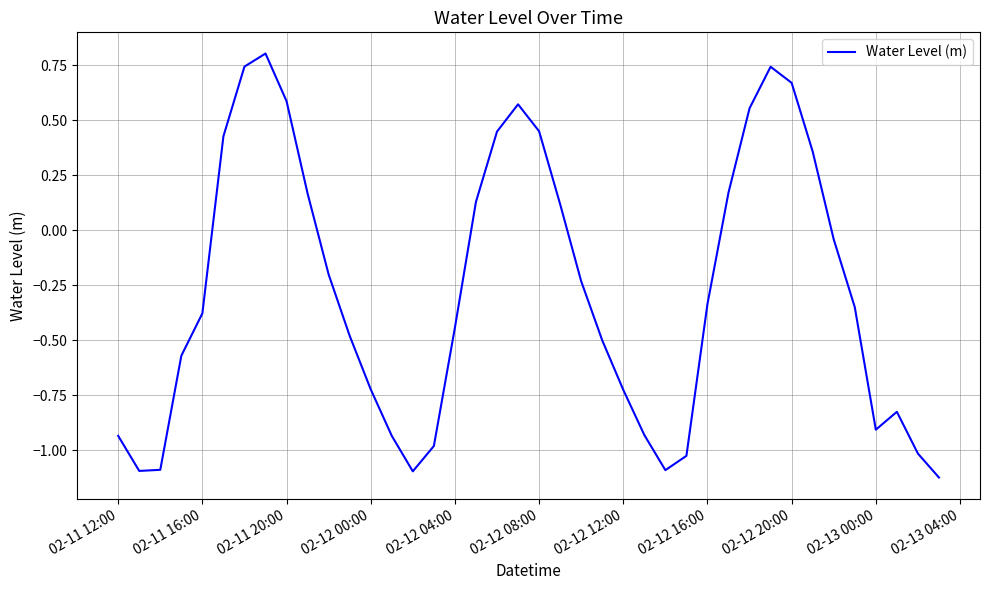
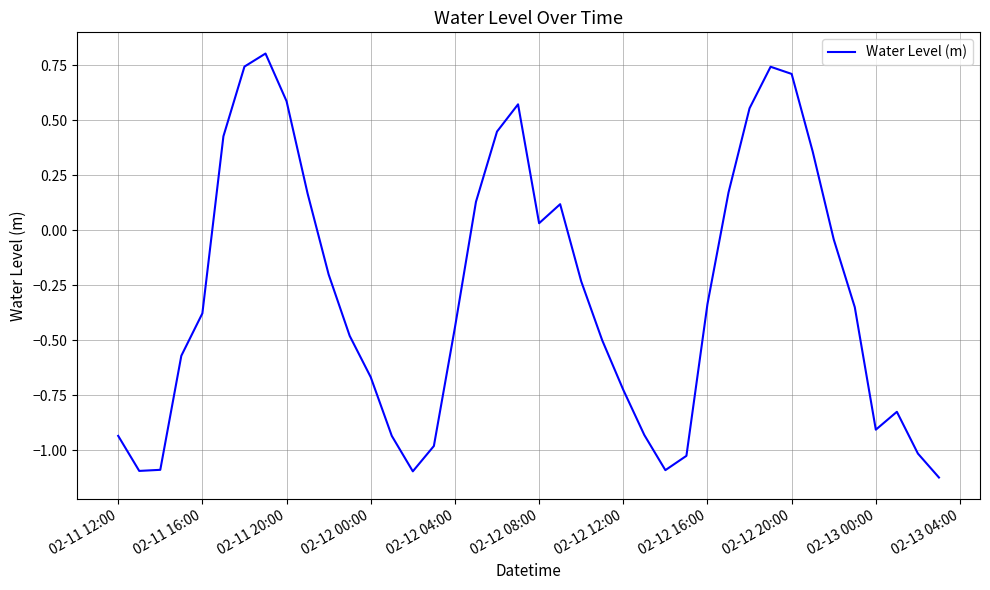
  {
    "02-11 12:00": -0.93,
    "02-11 16:00": -0.38,
    "02-11 20:00": 0.59,
-   "02-12 00:00": -0.72,
+   "02-12 00:00": -0.67,
    "02-12 04:00": -0.44,
-   "02-12 08:00": 0.45,
+   "02-12 08:00": 0.03,
    "02-12 12:00": -0.72,
    "02-12 16:00": -0.34,
-   "02-12 20:00": 0.67,
+   "02-12 20:00": 0.71,
    "02-13 00:00": -0.91
  }
